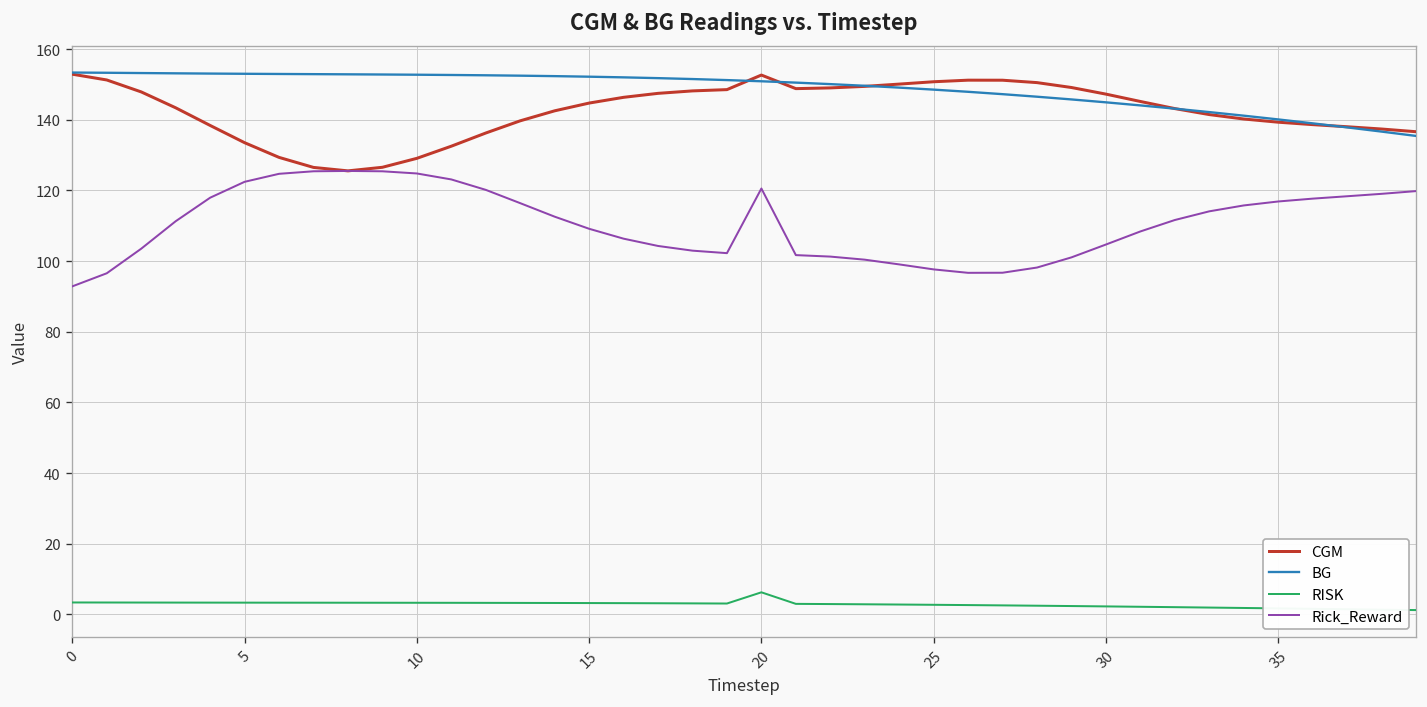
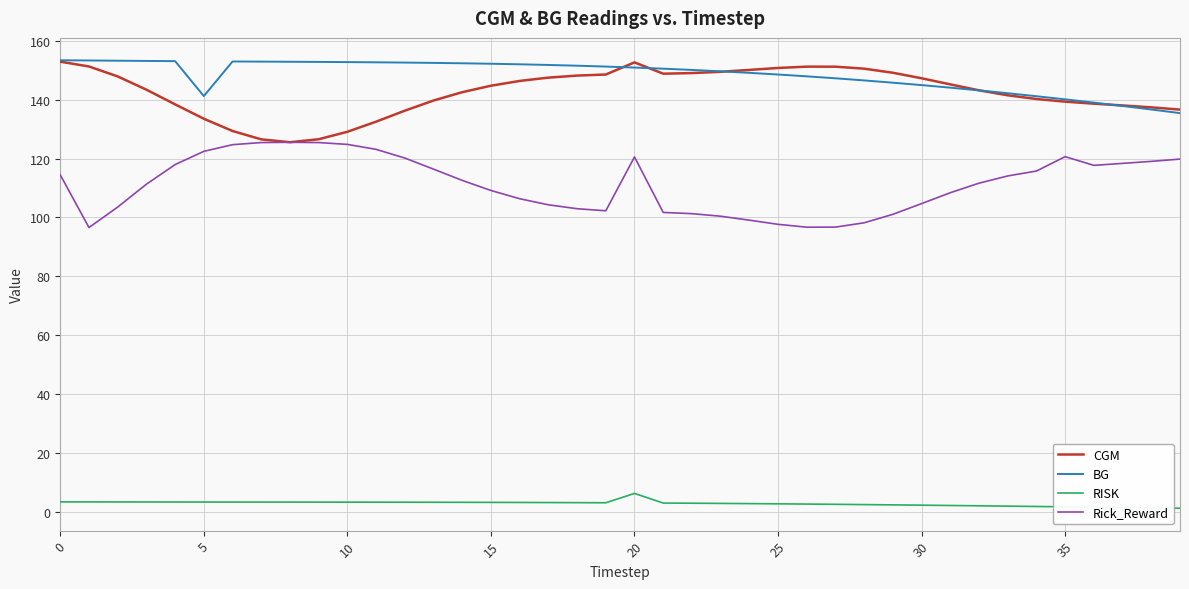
  {
    "CGM": {
      "5": 134,
      "10": 129,
      "15": 145,
      "20": 153,
      "25": 151,
      "30": 147
    },
    "BG": {
-     "5": 153,
+     "5": 141,
      "10": 153,
      "15": 152,
      "20": 151,
      "25": 149,
      "30": 145
    },
    "RISK": {
      "0": 3,
      "5": 3,
      "10": 3,
      "15": 3,
      "20": 6,
      "25": 3,
      "30": 2
    },
    "Rick_Reward": {
-     "0": 93,
+     "0": 114,
      "5": 122,
      "10": 125,
      "15": 109,
      "20": 121,
      "25": 98,
      "30": 105,
-     "35": 117
+     "35": 121
    }
  }
